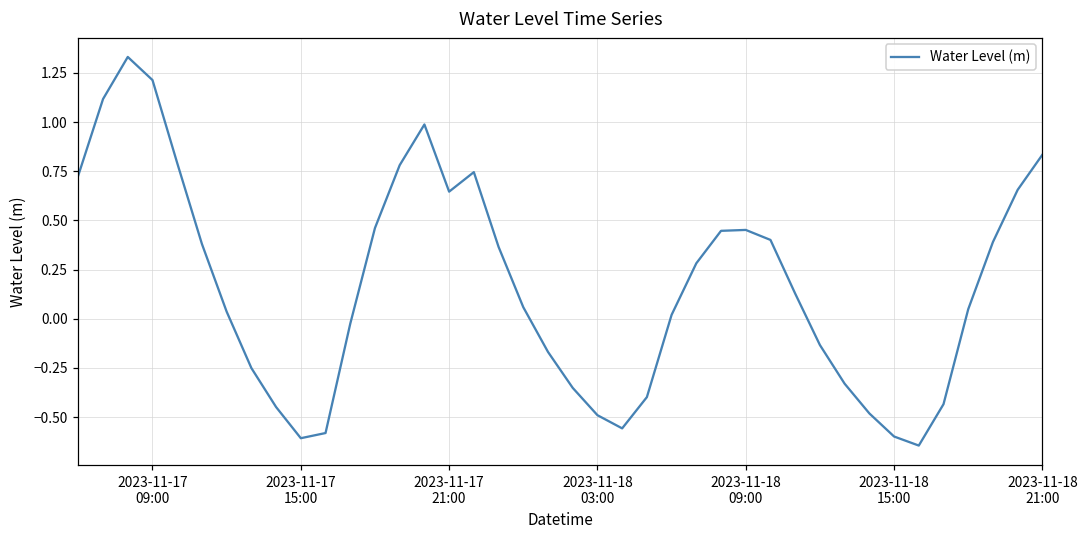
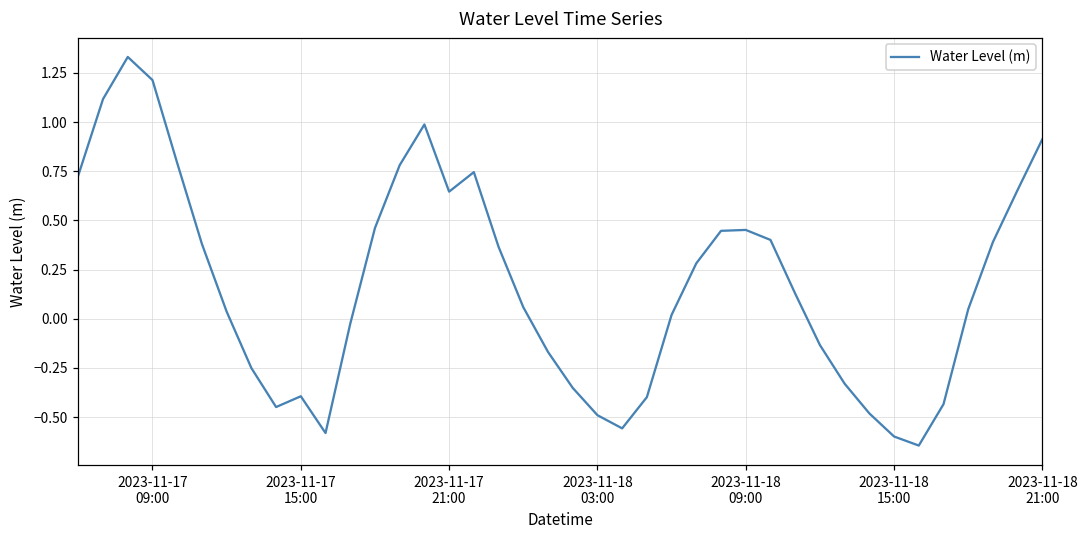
  {
    "2023-11-17 09:00": 1.21,
-   "2023-11-17 15:00": -0.61,
+   "2023-11-17 15:00": -0.39,
    "2023-11-17 21:00": 0.65,
    "2023-11-18 03:00": -0.49,
    "2023-11-18 09:00": 0.45,
    "2023-11-18 15:00": -0.60,
-   "2023-11-18 21:00": 0.83
+   "2023-11-18 21:00": 0.91
  }
